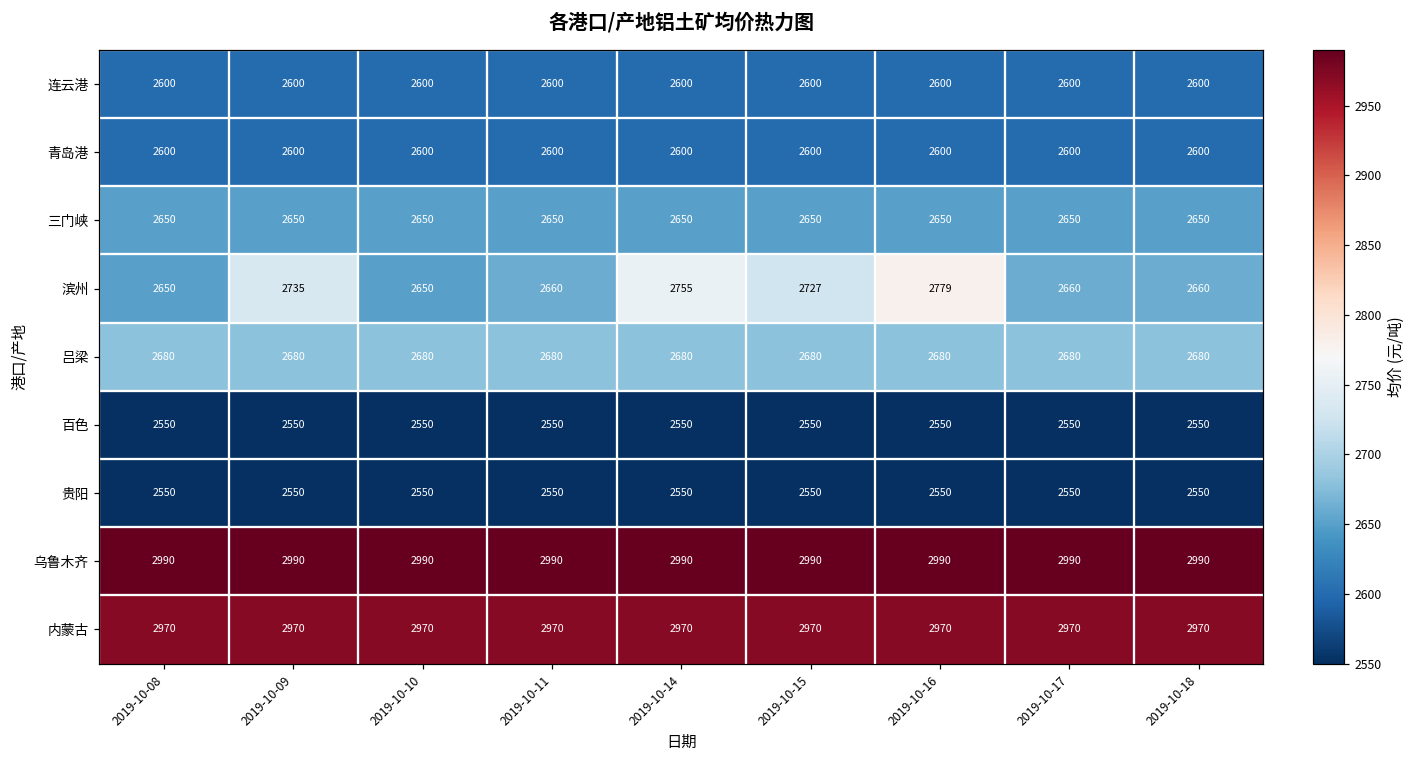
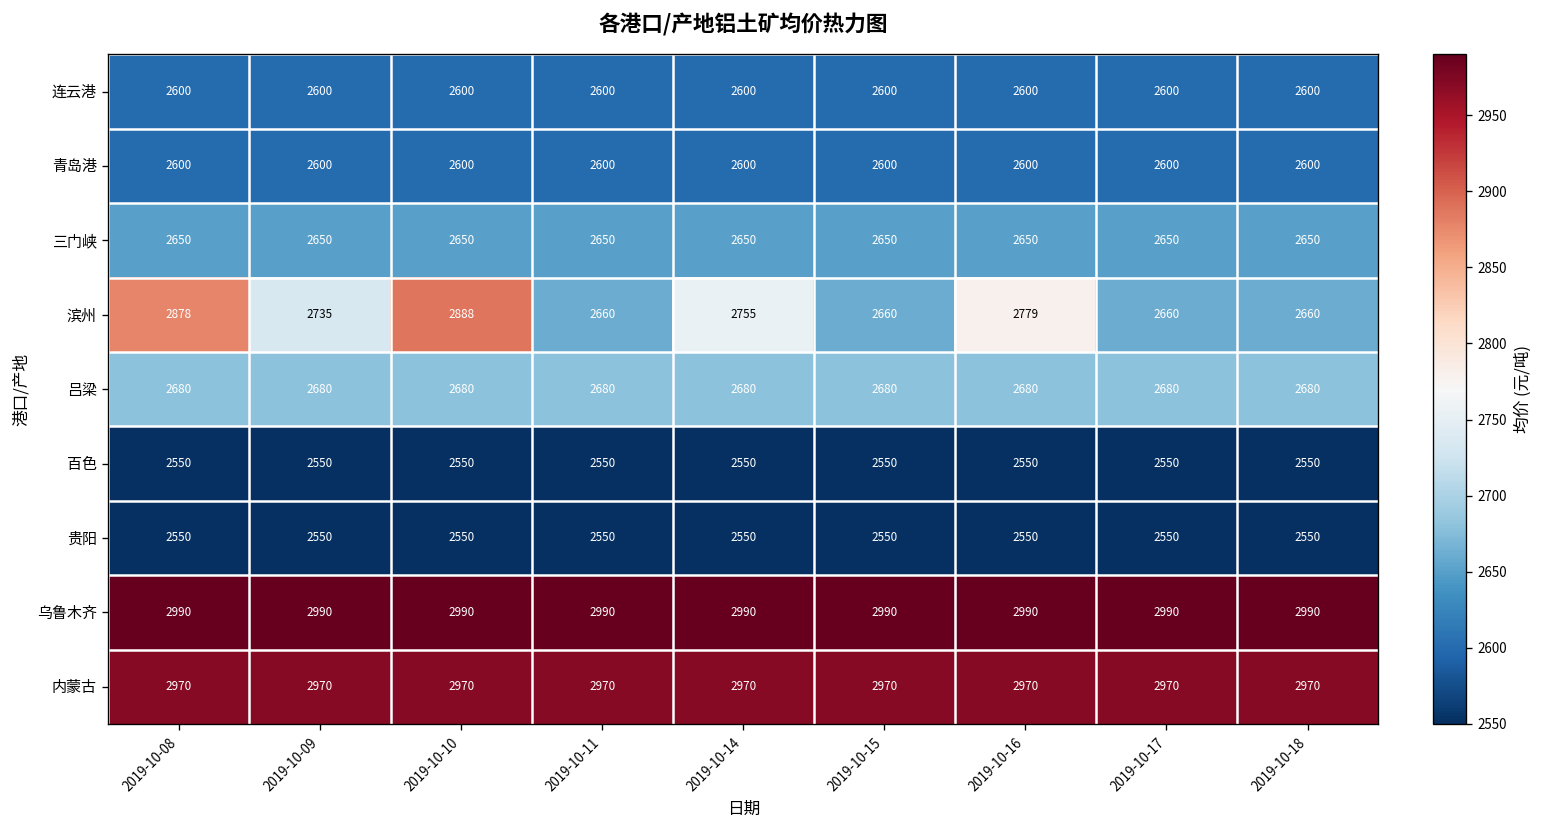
  {
    "连云港": {
      "2019-10-08": 2600,
      "2019-10-09": 2600,
      "2019-10-10": 2600,
      "2019-10-11": 2600,
      "2019-10-14": 2600,
      "2019-10-15": 2600,
      "2019-10-16": 2600,
      "2019-10-17": 2600,
      "2019-10-18": 2600
    },
    "青岛港": {
      "2019-10-08": 2600,
      "2019-10-09": 2600,
      "2019-10-10": 2600,
      "2019-10-11": 2600,
      "2019-10-14": 2600,
      "2019-10-15": 2600,
      "2019-10-16": 2600,
      "2019-10-17": 2600,
      "2019-10-18": 2600
    },
    "三门峡": {
      "2019-10-08": 2650,
      "2019-10-09": 2650,
      "2019-10-10": 2650,
      "2019-10-11": 2650,
      "2019-10-14": 2650,
      "2019-10-15": 2650,
      "2019-10-16": 2650,
      "2019-10-17": 2650,
      "2019-10-18": 2650
    },
    "滨州": {
-     "2019-10-08": 2650,
+     "2019-10-08": 2878,
      "2019-10-09": 2735,
-     "2019-10-10": 2650,
+     "2019-10-10": 2888,
      "2019-10-11": 2660,
      "2019-10-14": 2755,
-     "2019-10-15": 2727,
+     "2019-10-15": 2660,
      "2019-10-16": 2779,
      "2019-10-17": 2660,
      "2019-10-18": 2660
    },
    "吕梁": {
      "2019-10-08": 2680,
      "2019-10-09": 2680,
      "2019-10-10": 2680,
      "2019-10-11": 2680,
      "2019-10-14": 2680,
      "2019-10-15": 2680,
      "2019-10-16": 2680,
      "2019-10-17": 2680,
      "2019-10-18": 2680
    },
    "百色": {
      "2019-10-08": 2550,
      "2019-10-09": 2550,
      "2019-10-10": 2550,
      "2019-10-11": 2550,
      "2019-10-14": 2550,
      "2019-10-15": 2550,
      "2019-10-16": 2550,
      "2019-10-17": 2550,
      "2019-10-18": 2550
    },
    "贵阳": {
      "2019-10-08": 2550,
      "2019-10-09": 2550,
      "2019-10-10": 2550,
      "2019-10-11": 2550,
      "2019-10-14": 2550,
      "2019-10-15": 2550,
      "2019-10-16": 2550,
      "2019-10-17": 2550,
      "2019-10-18": 2550
    },
    "乌鲁木齐": {
      "2019-10-08": 2990,
      "2019-10-09": 2990,
      "2019-10-10": 2990,
      "2019-10-11": 2990,
      "2019-10-14": 2990,
      "2019-10-15": 2990,
      "2019-10-16": 2990,
      "2019-10-17": 2990,
      "2019-10-18": 2990
    },
    "内蒙古": {
      "2019-10-08": 2970,
      "2019-10-09": 2970,
      "2019-10-10": 2970,
      "2019-10-11": 2970,
      "2019-10-14": 2970,
      "2019-10-15": 2970,
      "2019-10-16": 2970,
      "2019-10-17": 2970,
      "2019-10-18": 2970
    }
  }
